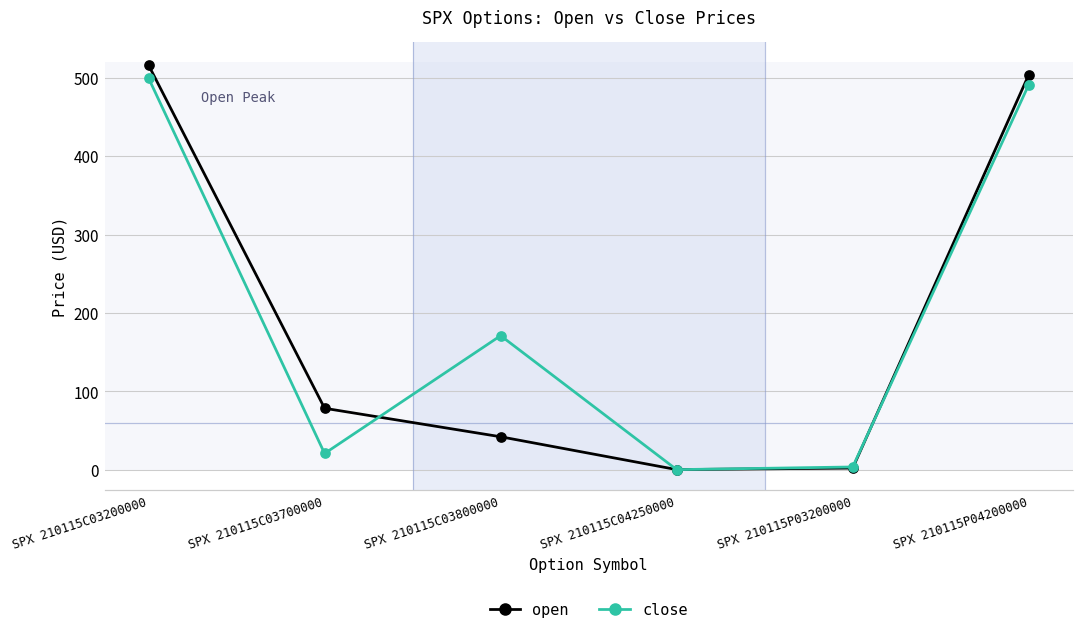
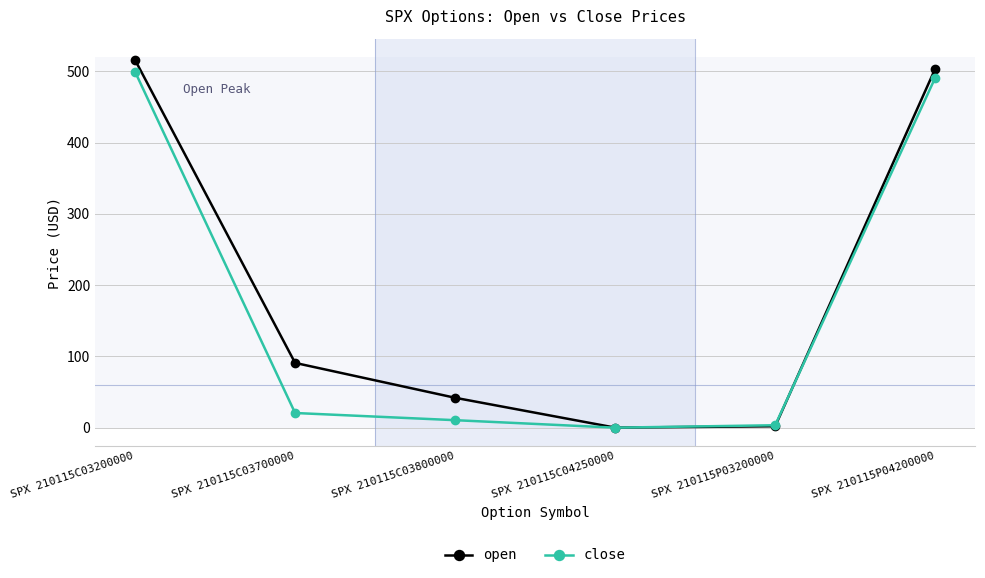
  {
    "open": {
      "SPX 210115C03200000": 520,
-     "SPX 210115C03700000": 80,
+     "SPX 210115C03700000": 90,
      "SPX 210115C03800000": 40,
      "SPX 210115P04200000": 500
    },
    "close": {
      "SPX 210115C03200000": 500,
      "SPX 210115C03700000": 20,
-     "SPX 210115C03800000": 170,
+     "SPX 210115C03800000": 10,
      "SPX 210115P04200000": 490
    }
  }
